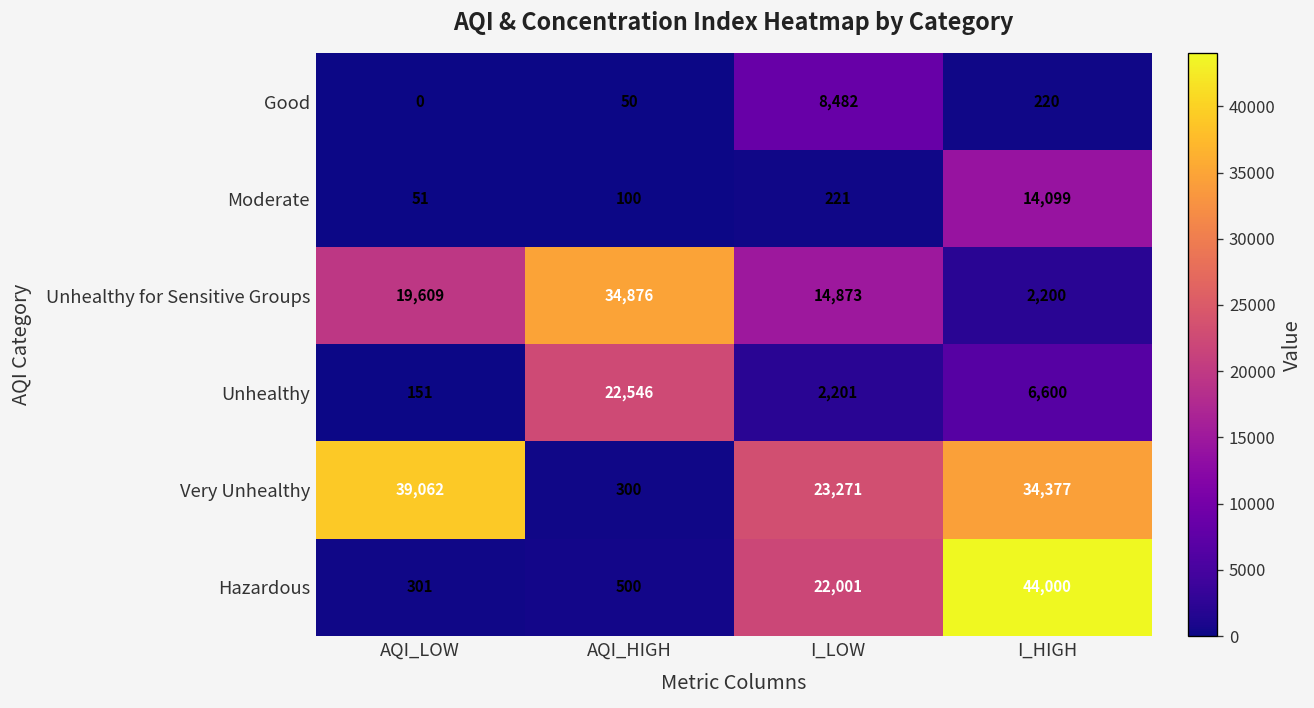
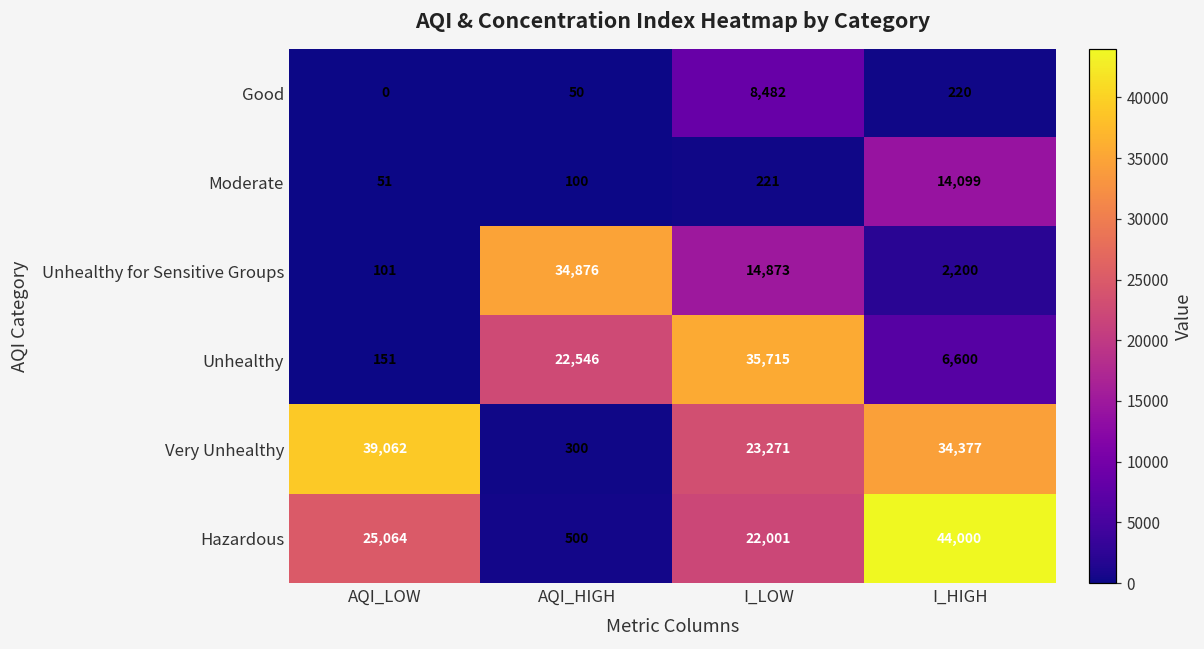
  {
    "Good": {
      "AQI_LOW": "0",
      "AQI_HIGH": "50",
      "I_LOW": "8,482",
      "I_HIGH": "220"
    },
    "Moderate": {
      "AQI_LOW": "51",
      "AQI_HIGH": "100",
      "I_LOW": "221",
      "I_HIGH": "14,099"
    },
    "Unhealthy for Sensitive Groups": {
-     "AQI_LOW": "19,609",
+     "AQI_LOW": "101",
      "AQI_HIGH": "34,876",
      "I_LOW": "14,873",
      "I_HIGH": "2,200"
    },
    "Unhealthy": {
      "AQI_LOW": "151",
      "AQI_HIGH": "22,546",
-     "I_LOW": "2,201",
+     "I_LOW": "35,715",
      "I_HIGH": "6,600"
    },
    "Very Unhealthy": {
      "AQI_LOW": "39,062",
      "AQI_HIGH": "300",
      "I_LOW": "23,271",
      "I_HIGH": "34,377"
    },
    "Hazardous": {
-     "AQI_LOW": "301",
+     "AQI_LOW": "25,064",
      "AQI_HIGH": "500",
      "I_LOW": "22,001",
      "I_HIGH": "44,000"
    }
  }
